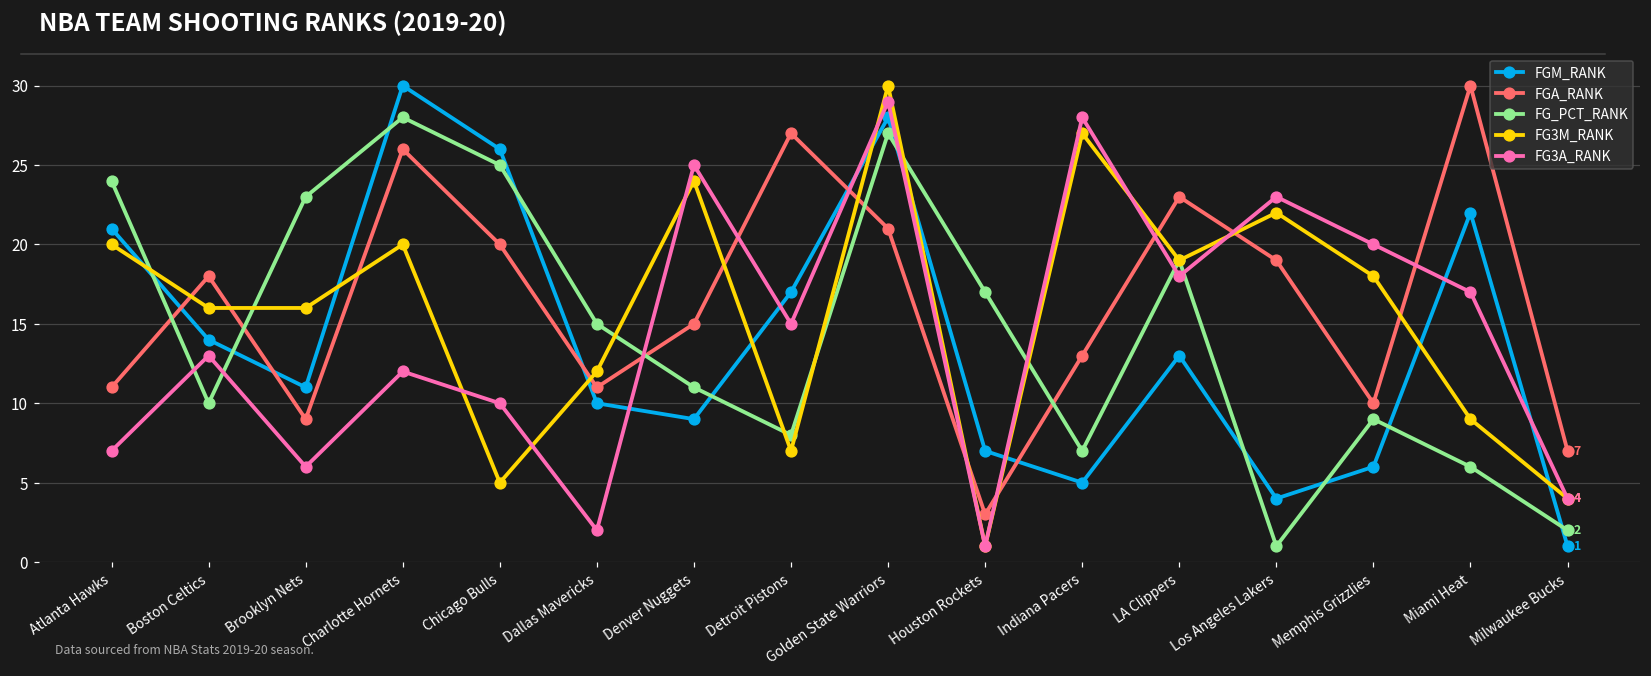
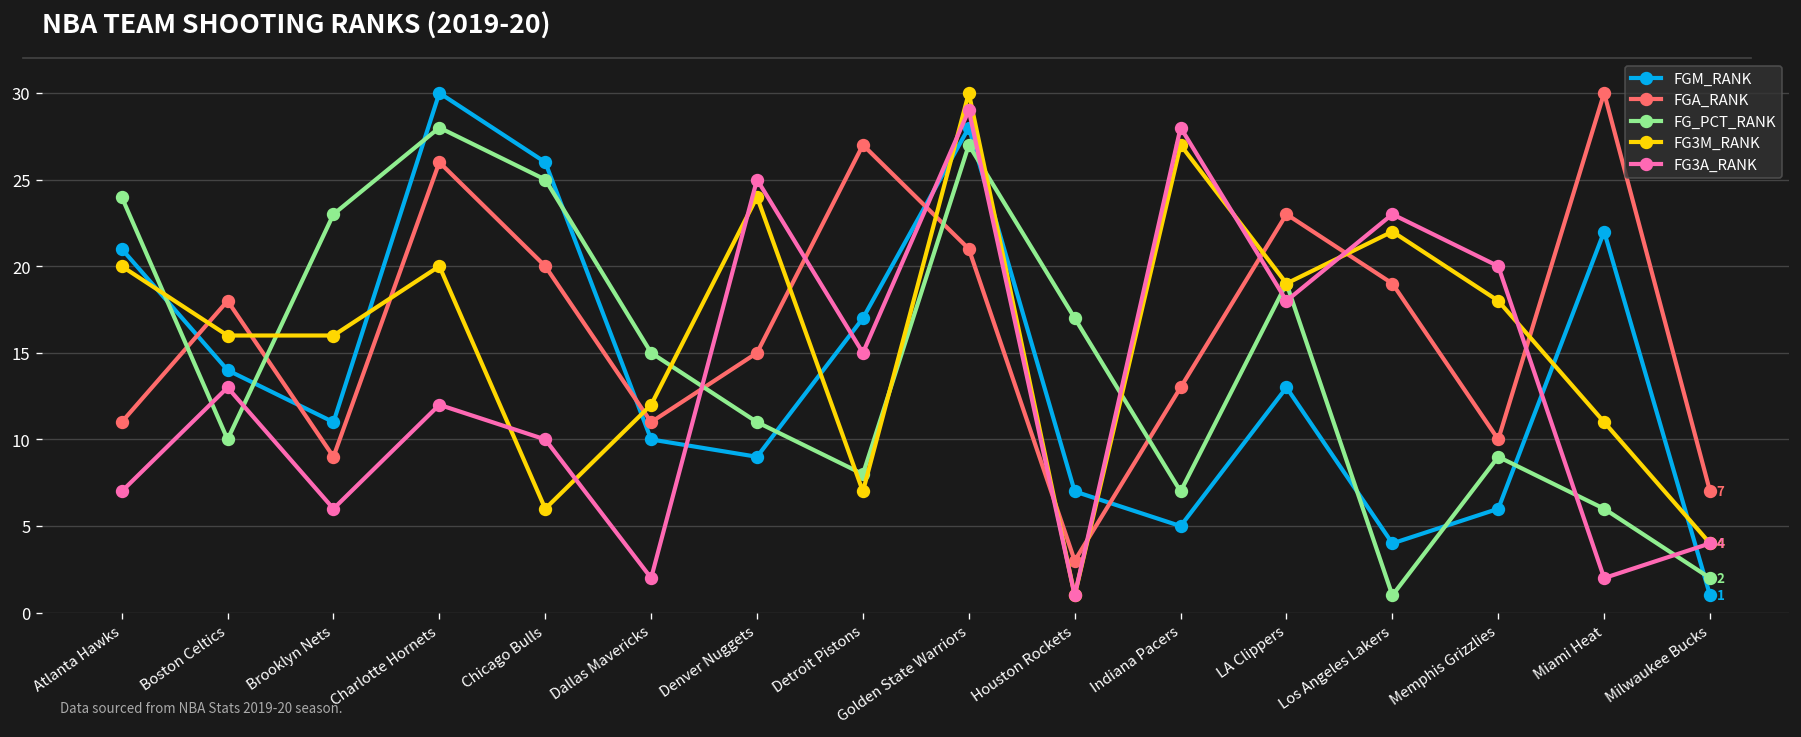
  {
    "FGM_RANK": {
      "Milwaukee Bucks": 1
    },
    "FGA_RANK": {
      "Milwaukee Bucks": 7
    },
    "FG_PCT_RANK": {
      "Milwaukee Bucks": 2
    },
    "FG3M_RANK": {
      "Atlanta Hawks": 20,
      "Boston Celtics": 16,
      "Brooklyn Nets": 16,
      "Charlotte Hornets": 20,
-     "Chicago Bulls": 5,
+     "Chicago Bulls": 6,
      "Dallas Mavericks": 12,
      "Denver Nuggets": 24,
      "Detroit Pistons": 7,
      "Golden State Warriors": 30,
      "Indiana Pacers": 27,
      "Los Angeles Lakers": 22,
      "Memphis Grizzlies": 18,
-     "Miami Heat": 9
+     "Miami Heat": 11
    },
    "FG3A_RANK": {
      "Atlanta Hawks": 7,
      "Boston Celtics": 13,
      "Brooklyn Nets": 6,
      "Charlotte Hornets": 12,
      "Chicago Bulls": 10,
      "Dallas Mavericks": 2,
      "Denver Nuggets": 25,
      "Detroit Pistons": 15,
      "Golden State Warriors": 29,
      "Indiana Pacers": 28,
      "LA Clippers": 18,
      "Los Angeles Lakers": 23,
      "Memphis Grizzlies": 20,
-     "Miami Heat": 17
+     "Miami Heat": 2
    }
  }
